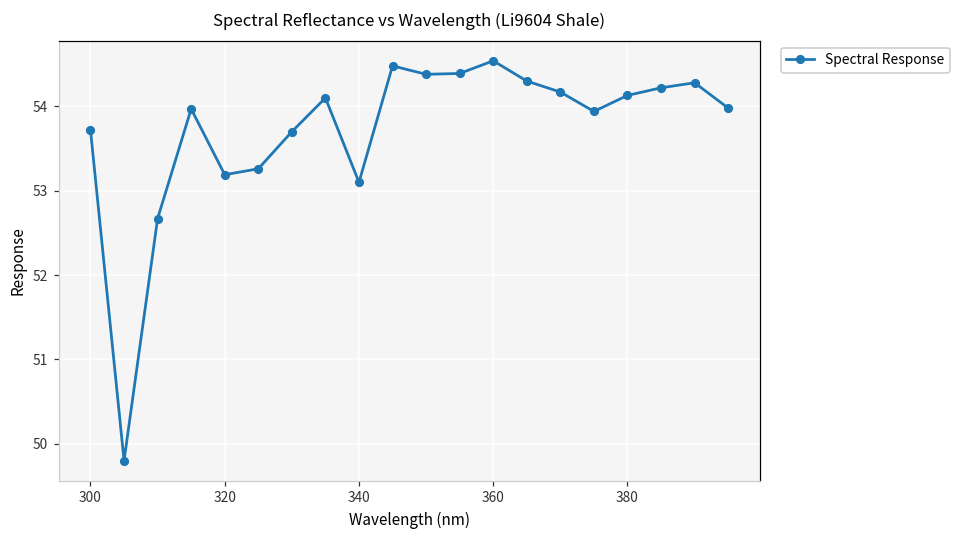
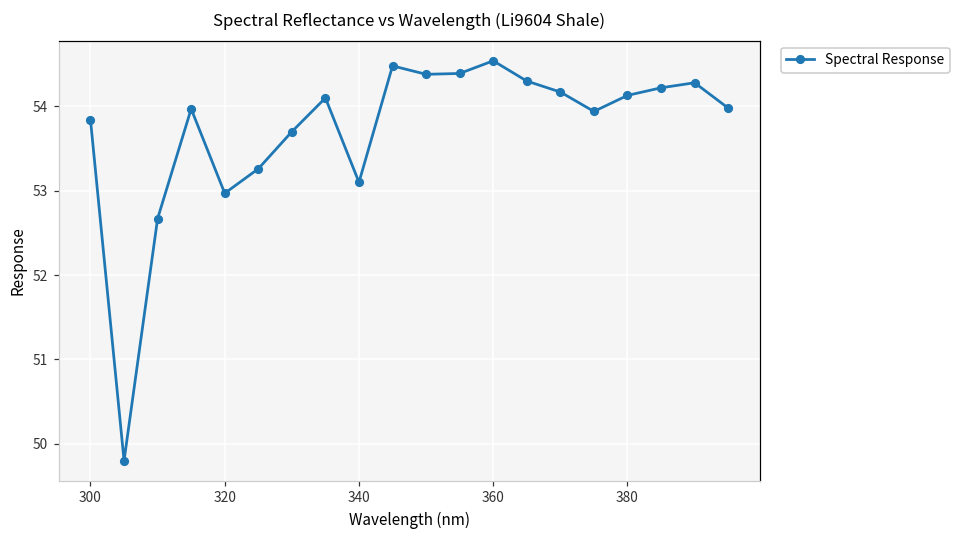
  {
-   "300": 53.7,
-   "320": 53.2,
+   "300": 53.8,
+   "320": 53.0,
    "340": 53.1,
    "360": 54.5,
    "380": 54.1
  }
